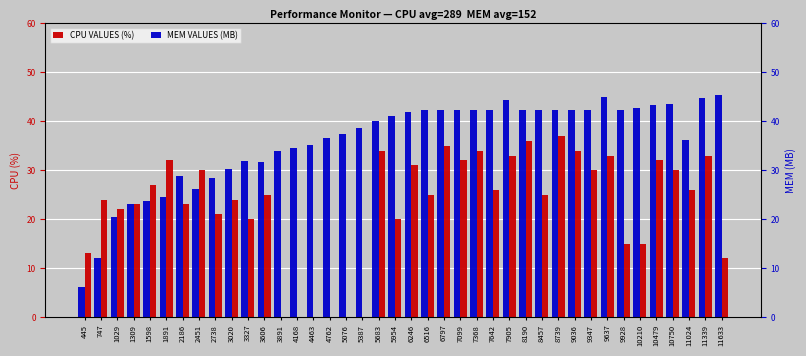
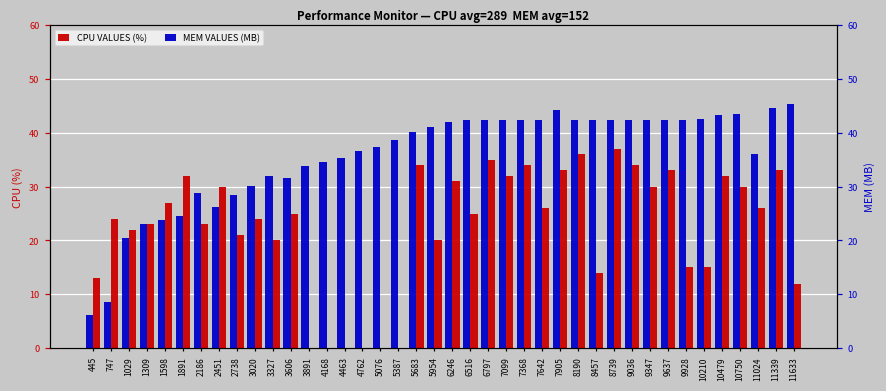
  {
    "CPU VALUES (%)": {
      "445": 13,
      "747": 24,
      "1029": 22,
      "1309": 23,
      "1598": 27,
      "1891": 32,
      "2186": 23,
      "2451": 30,
      "2738": 21,
      "3020": 24,
      "3327": 20,
      "3606": 25,
      "3891": 0,
      "4168": 0,
      "4463": 0,
      "4762": 0,
      "5076": 0,
      "5387": 0,
      "5683": 34,
      "5954": 20,
      "6246": 31,
      "6516": 25,
      "6797": 35,
      "7099": 32,
      "7368": 34,
      "7642": 26,
      "7905": 33,
      "8190": 36,
-     "8457": 25,
+     "8457": 14,
      "8739": 37,
      "9036": 34,
      "9347": 30,
      "9637": 33,
      "9928": 15,
      "10210": 15,
      "10479": 32,
      "10750": 30,
      "11024": 26,
      "11339": 33,
      "11633": 12
    },
    "MEM VALUES (MB)": {
      "445": 6,
-     "747": 12,
+     "747": 9,
      "1029": 20,
      "1309": 23,
      "1598": 24,
      "1891": 24,
      "2186": 29,
      "2451": 26,
      "2738": 28,
      "3020": 30,
      "3327": 32,
      "3606": 32,
      "3891": 34,
      "4168": 35,
      "4463": 35,
      "4762": 37,
      "5076": 37,
      "5387": 39,
      "5683": 40,
      "5954": 41,
      "6246": 42,
      "6516": 42,
      "6797": 42,
      "7099": 42,
      "7368": 42,
      "7642": 42,
      "7905": 44,
      "8190": 42,
      "8457": 42,
      "8739": 42,
      "9036": 42,
      "9347": 42,
-     "9637": 45,
+     "9637": 42,
      "9928": 42,
      "10210": 43,
      "10479": 43,
      "10750": 44,
      "11024": 36,
      "11339": 45,
      "11633": 45
    }
  }
